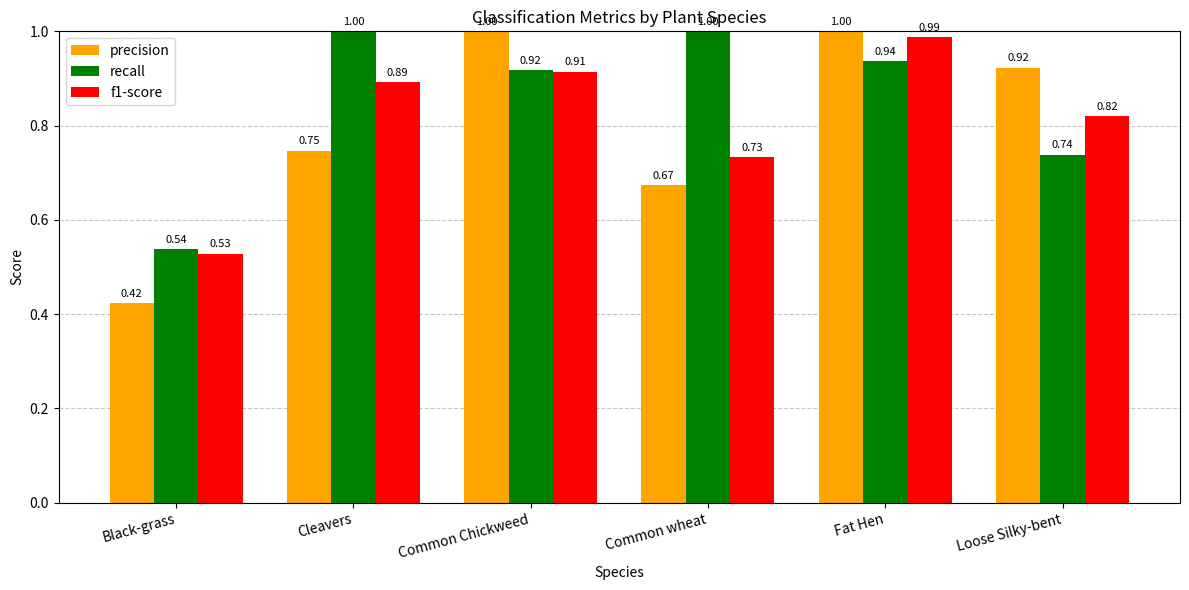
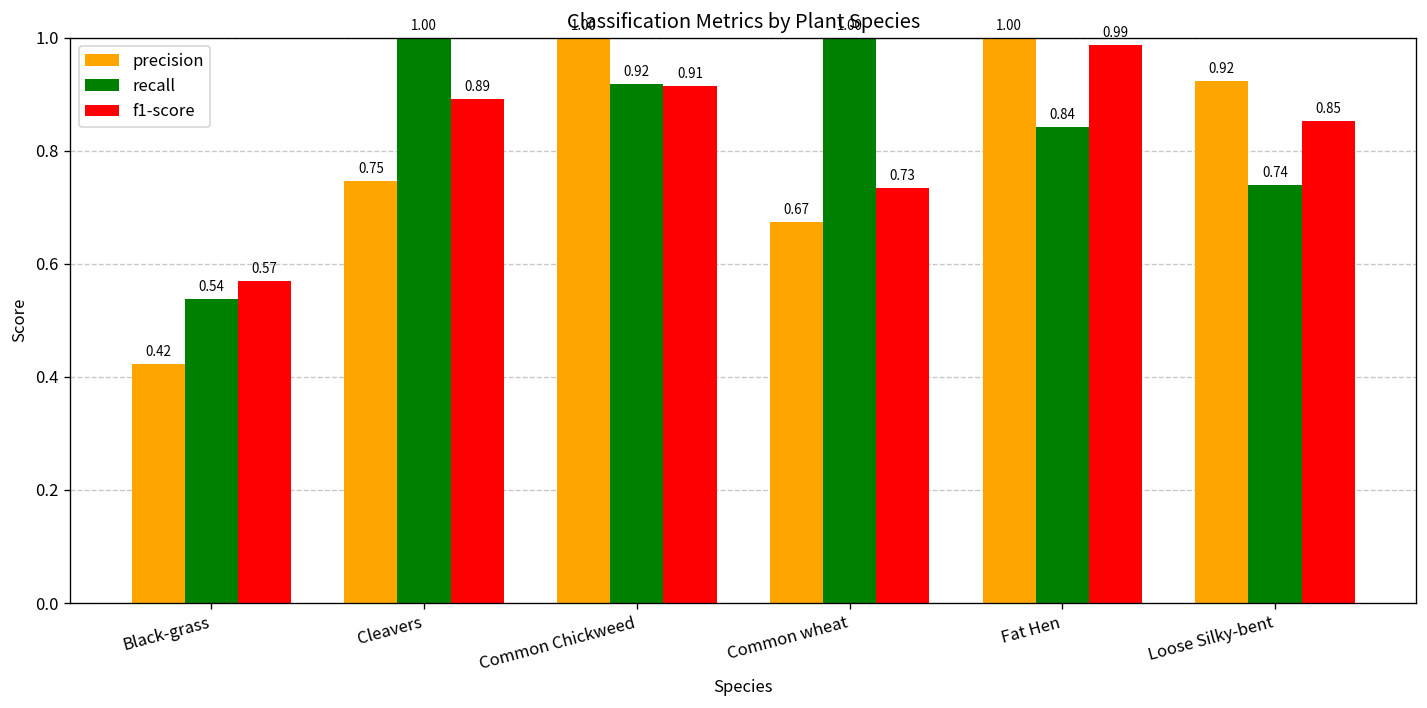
  {
    "precision": {
      "Black-grass": 0.42,
      "Cleavers": 0.75,
      "Common Chickweed": 1.00,
      "Common wheat": 0.67,
      "Fat Hen": 1.00,
      "Loose Silky-bent": 0.92
    },
    "recall": {
      "Black-grass": 0.54,
      "Cleavers": 1.00,
      "Common Chickweed": 0.92,
      "Common wheat": 1.00,
-     "Fat Hen": 0.94,
+     "Fat Hen": 0.84,
      "Loose Silky-bent": 0.74
    },
    "f1-score": {
-     "Black-grass": 0.53,
+     "Black-grass": 0.57,
      "Cleavers": 0.89,
      "Common Chickweed": 0.91,
      "Common wheat": 0.73,
      "Fat Hen": 0.99,
-     "Loose Silky-bent": 0.82
+     "Loose Silky-bent": 0.85
    }
  }
